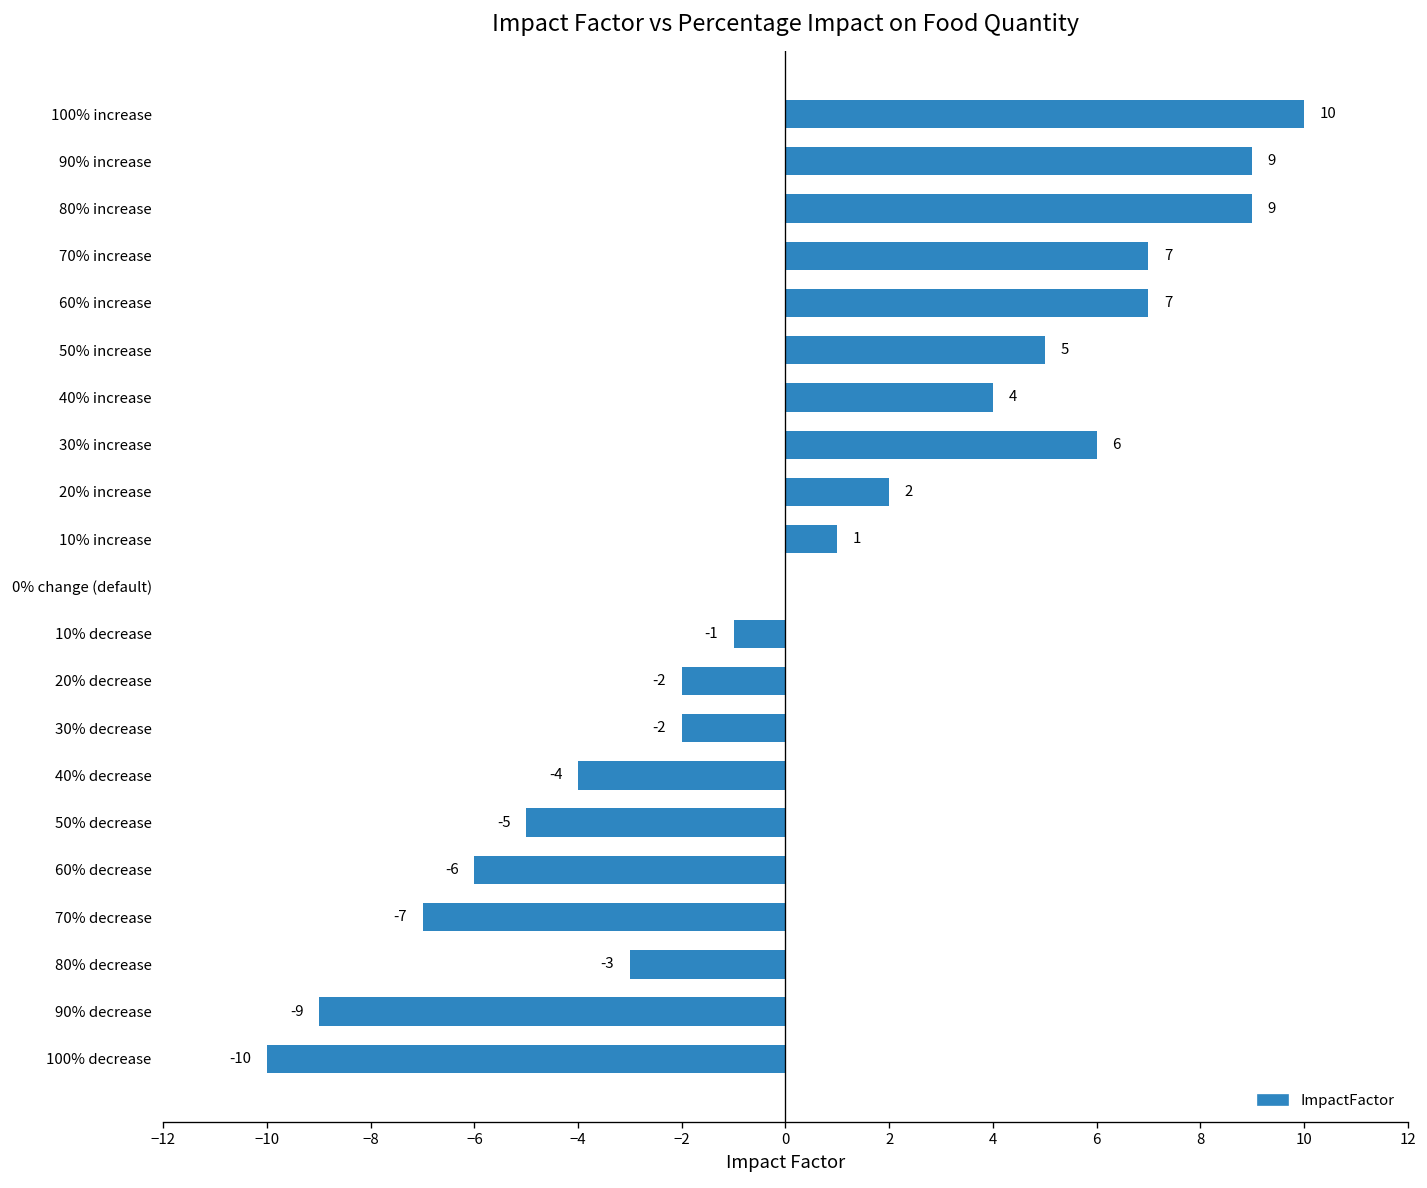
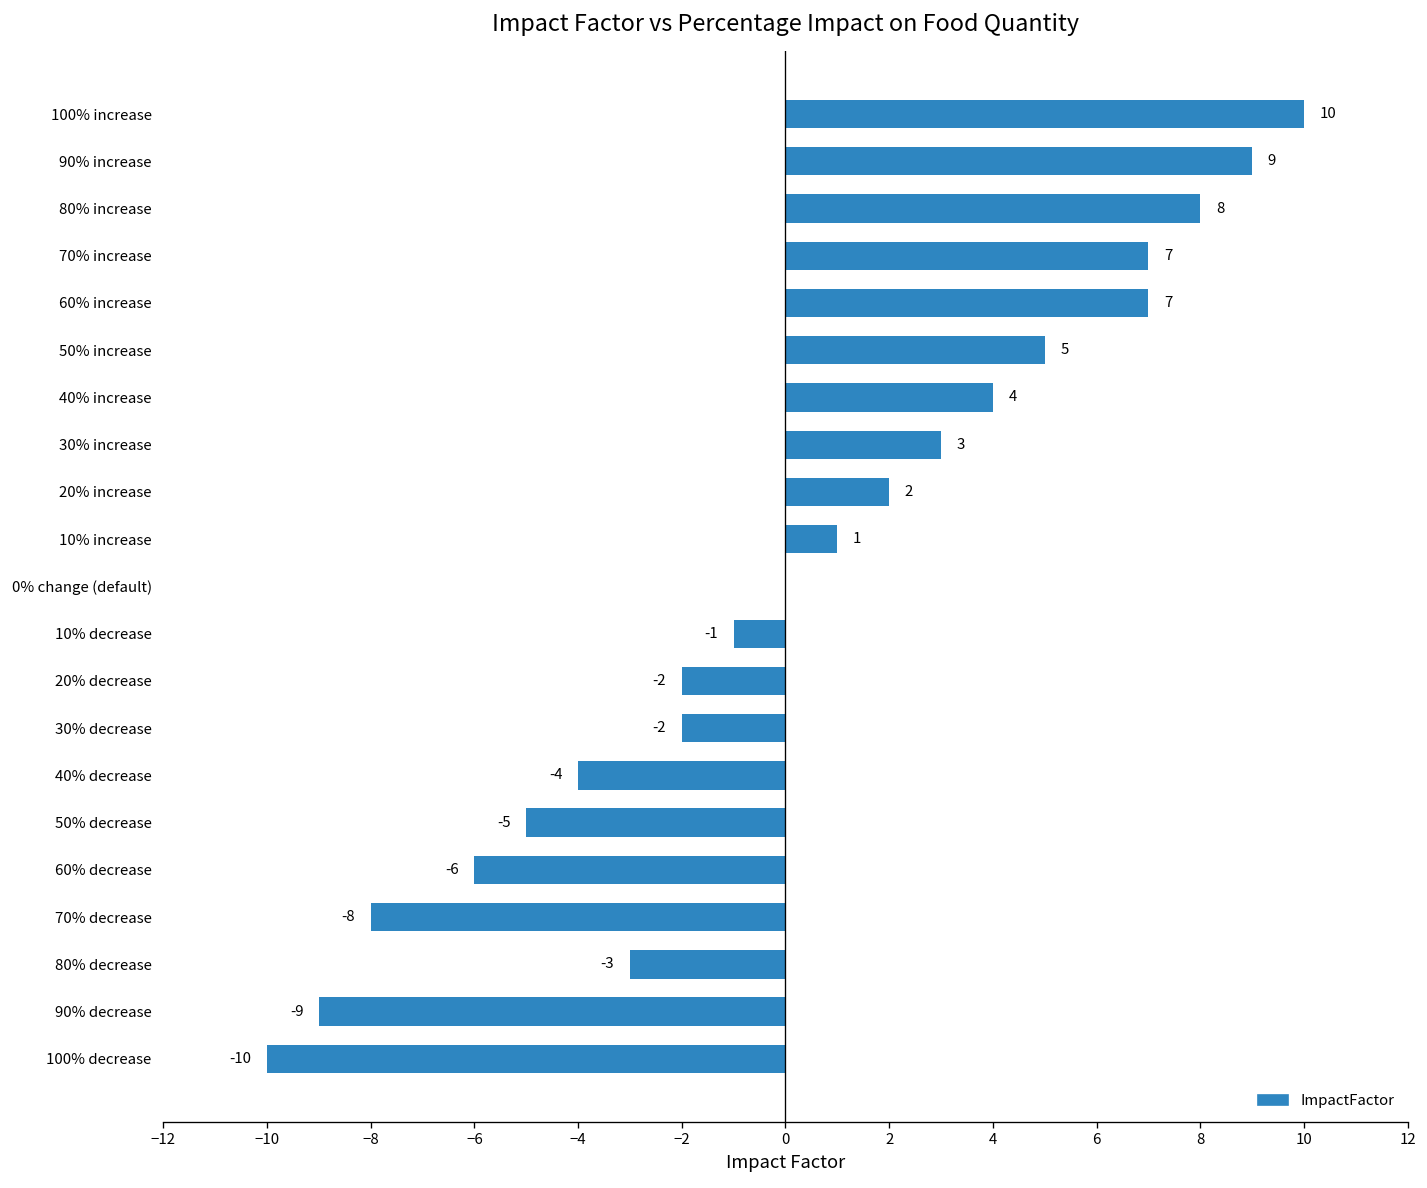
  {
    "100% increase": 10,
    "90% increase": 9,
-   "80% increase": 9,
+   "80% increase": 8,
    "70% increase": 7,
    "60% increase": 7,
    "50% increase": 5,
    "40% increase": 4,
-   "30% increase": 6,
+   "30% increase": 3,
    "20% increase": 2,
    "10% increase": 1,
    "10% decrease": -1,
    "20% decrease": -2,
    "30% decrease": -2,
    "40% decrease": -4,
    "50% decrease": -5,
    "60% decrease": -6,
-   "70% decrease": -7,
+   "70% decrease": -8,
    "80% decrease": -3,
    "90% decrease": -9,
    "100% decrease": -10
  }
